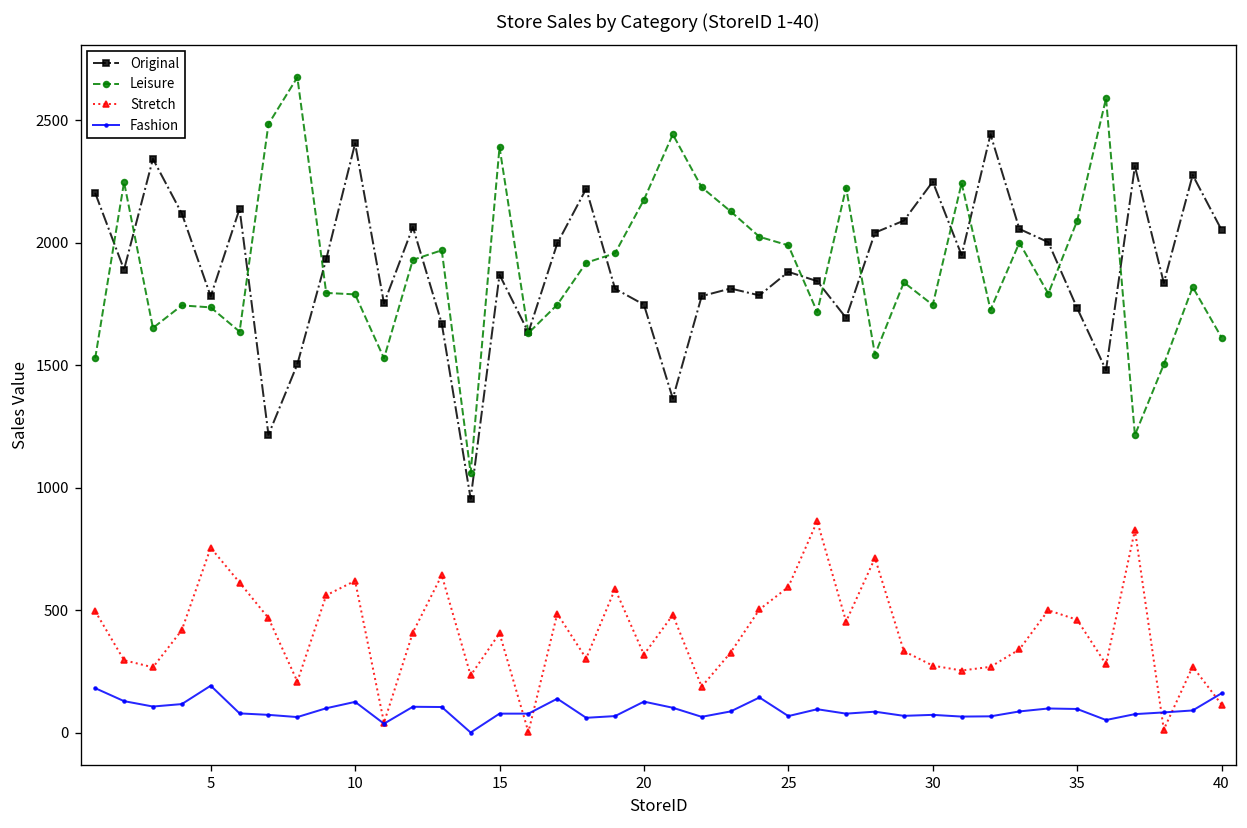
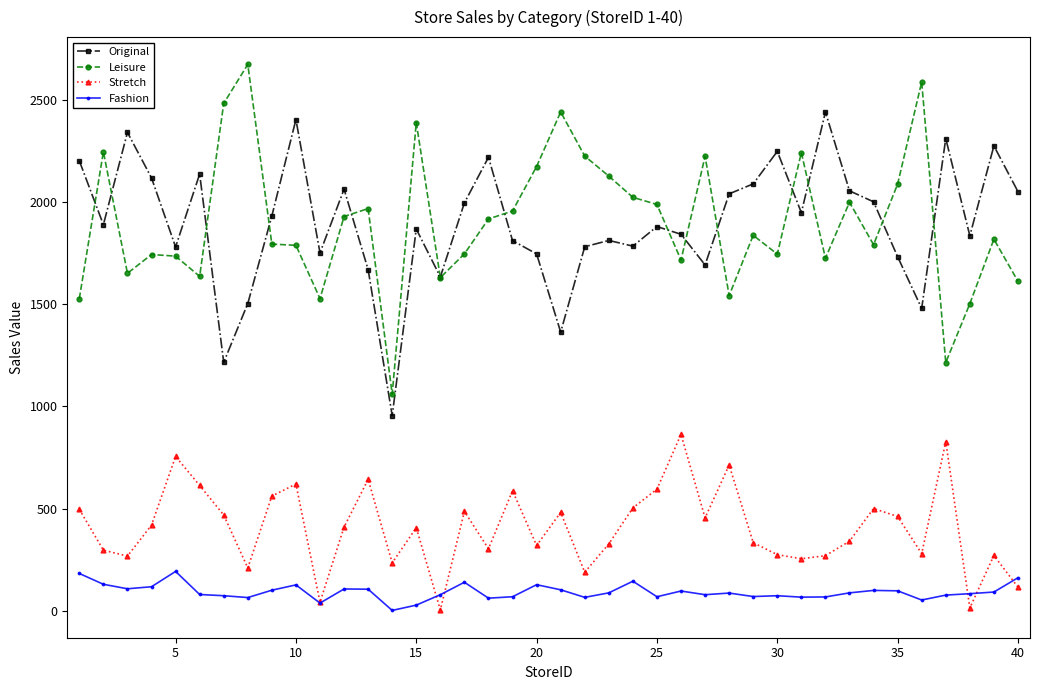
  {
    "Original": {
      "5": 1780,
      "10": 2410,
      "15": 1870,
      "20": 1750,
      "25": 1880,
      "30": 2250,
      "35": 1730,
      "40": 2050
    },
    "Leisure": {
      "5": 1740,
      "10": 1790,
      "15": 2390,
      "20": 2180,
      "25": 1990,
      "30": 1750,
      "35": 2090,
      "40": 1610
    },
    "Stretch": {
      "5": 760,
      "10": 620,
      "15": 410,
      "20": 320,
      "25": 600,
      "30": 270,
      "35": 460,
      "40": 120
    },
    "Fashion": {
      "5": 190,
      "10": 130,
-     "15": 80,
+     "15": 30,
      "20": 130,
      "25": 70,
      "30": 70,
      "35": 100,
      "40": 160
    }
  }
